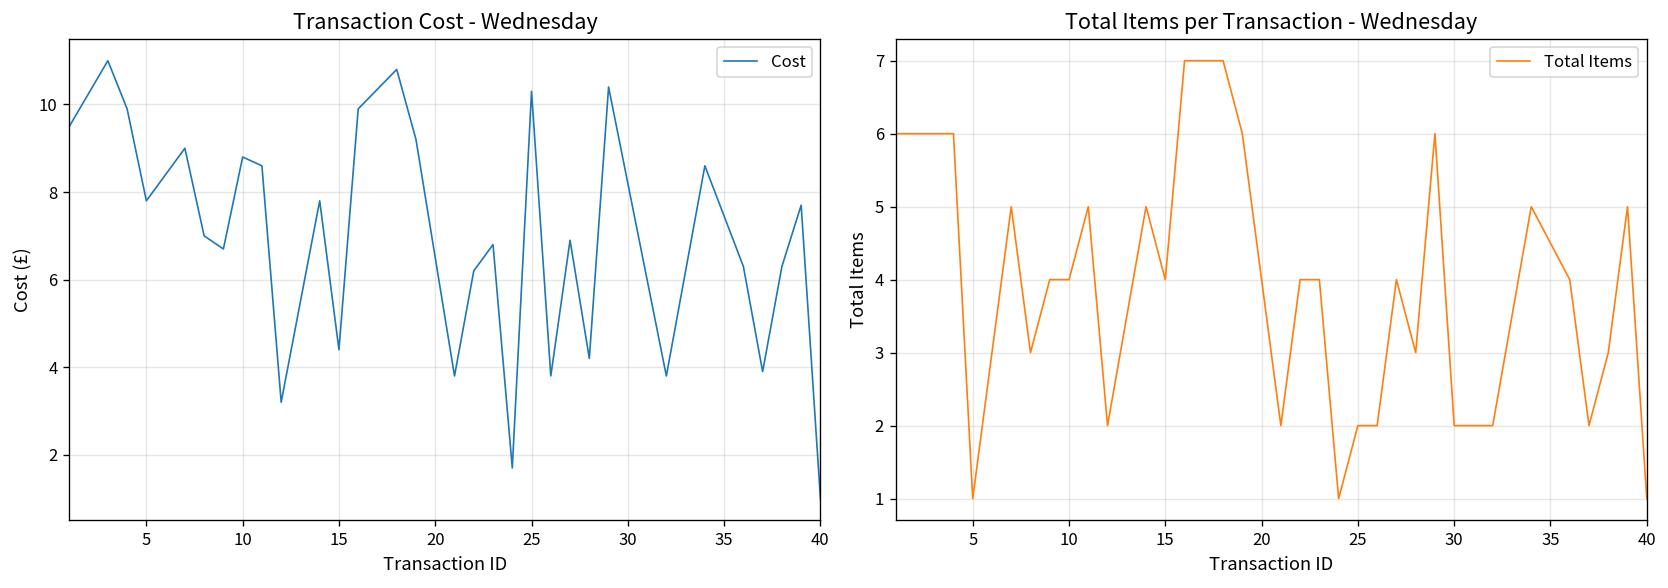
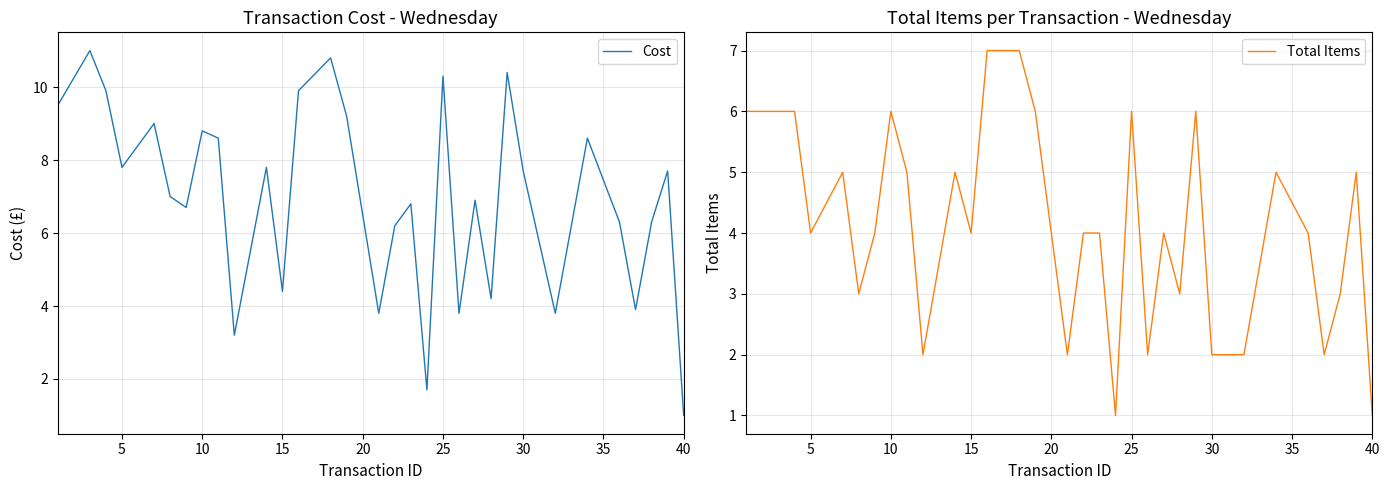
  {
    "Transaction Cost - Wednesday": {
      "5": 7.8,
      "10": 8.8,
      "15": 4.4,
      "25": 10.3,
-     "30": 8.2,
+     "30": 7.7,
      "40": 1.0
    },
    "Total Items per Transaction - Wednesday": {
-     "5": 1,
-     "10": 4,
+     "5": 4,
+     "10": 6,
      "15": 4,
-     "25": 2,
+     "25": 6,
      "30": 2,
      "40": 1
    }
  }
